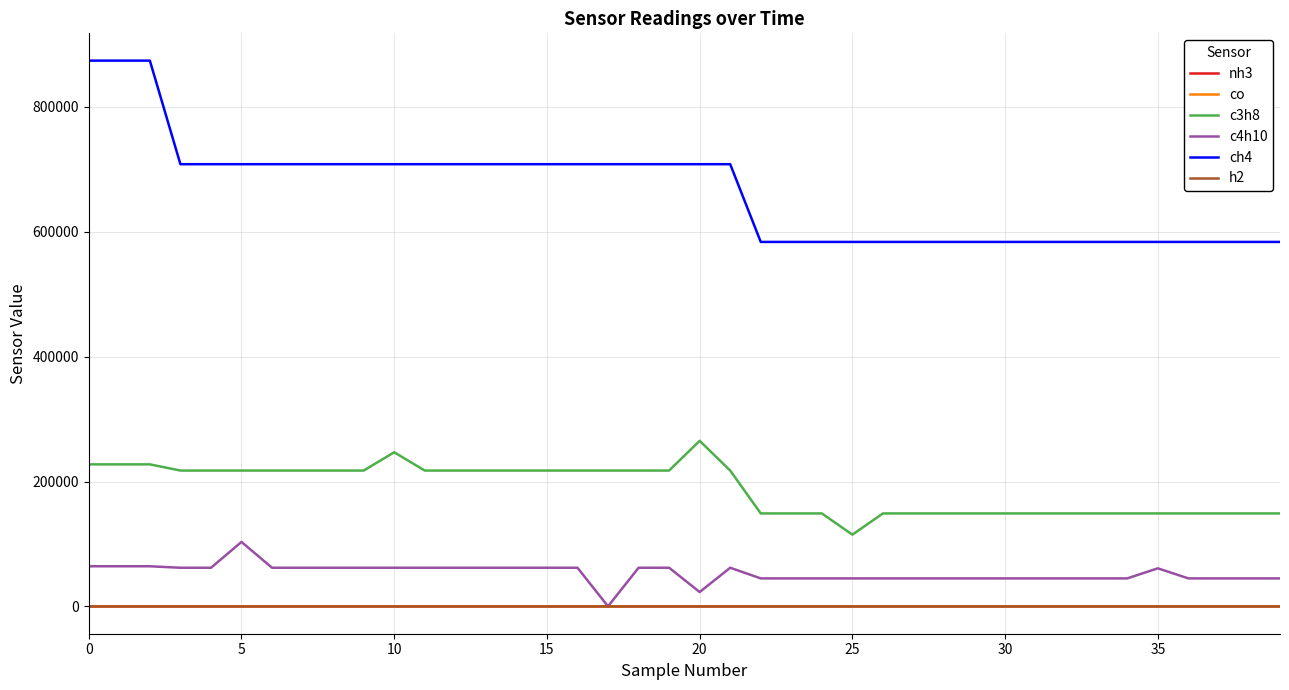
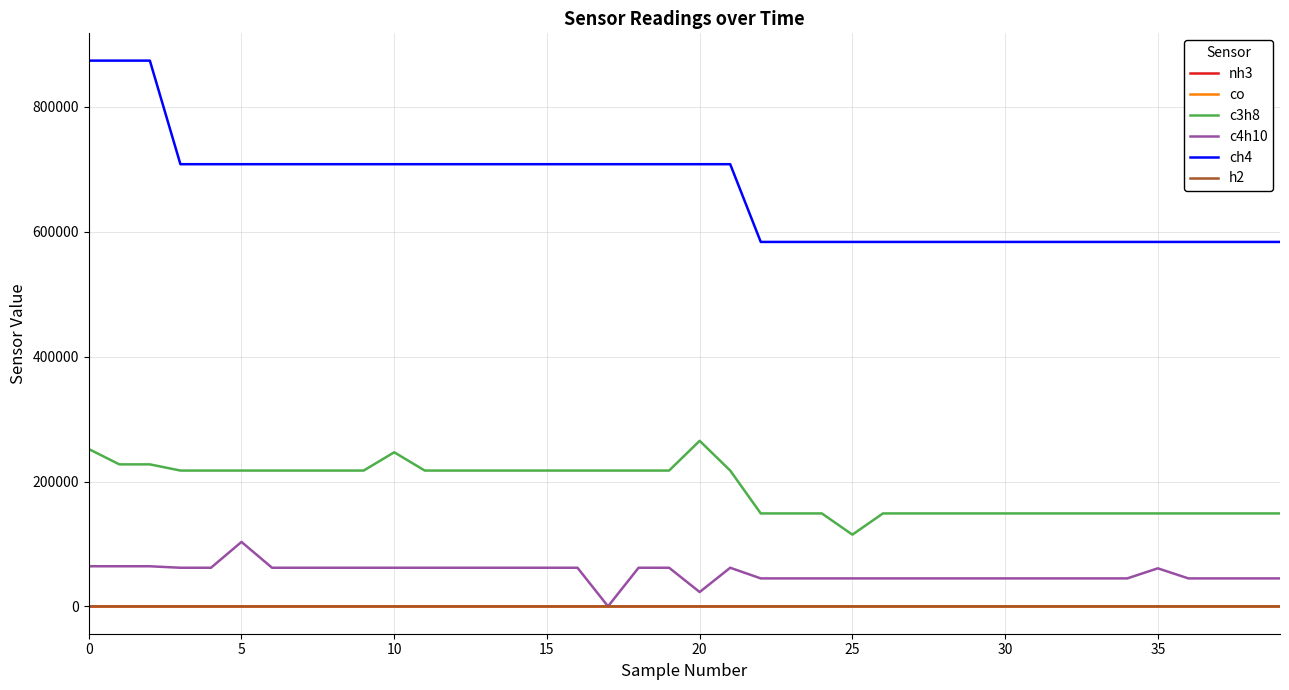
  {
    "h2": {
      "0": 0,
      "5": 0,
      "10": 0,
      "15": 0,
      "20": 0,
      "25": 0,
      "30": 0,
      "35": 0
    },
    "c3h8": {
-     "0": 230000,
+     "0": 250000,
      "5": 220000,
      "10": 250000,
      "15": 220000,
      "20": 270000,
      "25": 110000,
      "30": 150000,
      "35": 150000
    },
    "c4h10": {
      "0": 60000,
      "5": 100000,
      "10": 60000,
      "15": 60000,
      "20": 20000,
      "25": 40000,
      "30": 40000,
      "35": 60000
    },
    "ch4": {
      "0": 870000,
      "5": 710000,
      "10": 710000,
      "15": 710000,
      "20": 710000,
      "25": 580000,
      "30": 580000,
      "35": 580000
    }
  }
